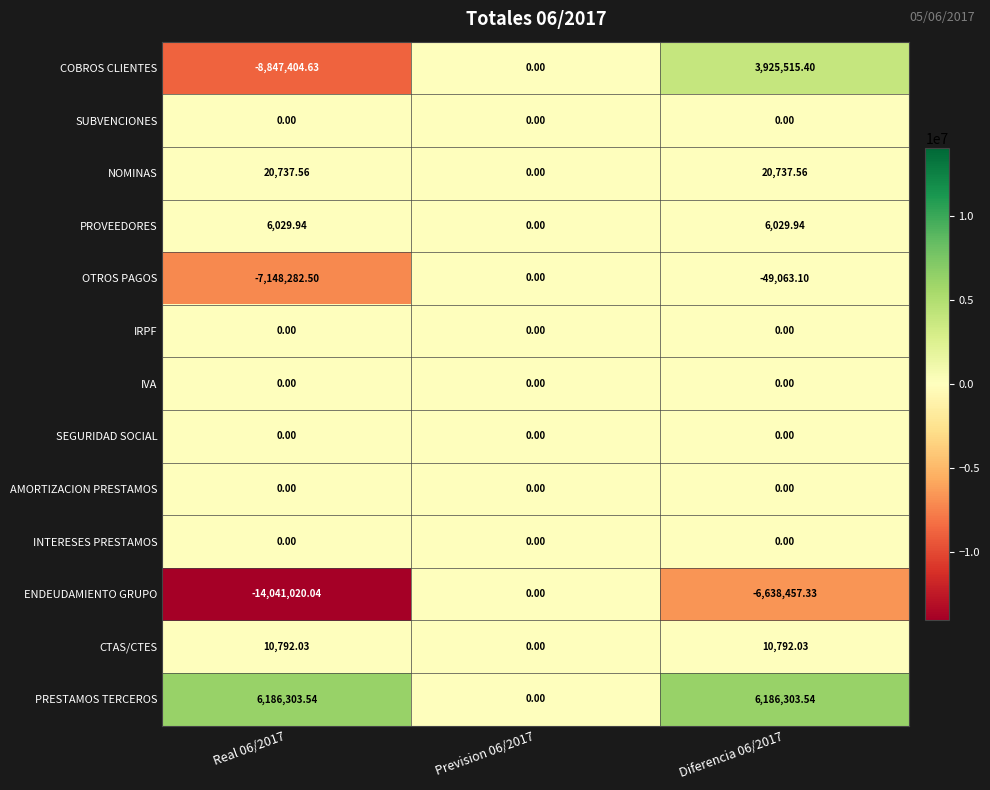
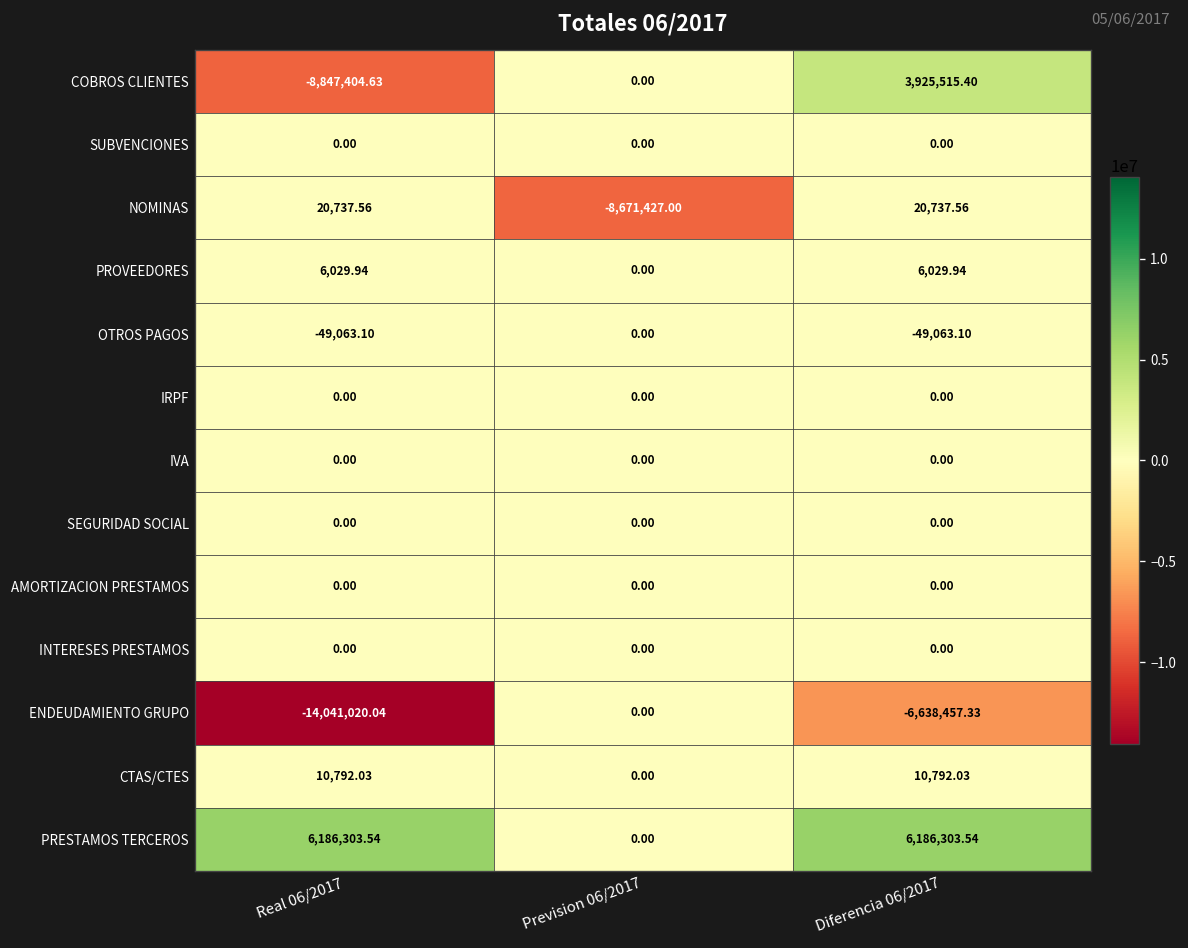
  {
    "COBROS CLIENTES": {
      "Real 06/2017": "-8,847,404.63",
      "Prevision 06/2017": "0.00",
      "Diferencia 06/2017": "3,925,515.40"
    },
    "SUBVENCIONES": {
      "Real 06/2017": "0.00",
      "Prevision 06/2017": "0.00",
      "Diferencia 06/2017": "0.00"
    },
    "NOMINAS": {
      "Real 06/2017": "20,737.56",
-     "Prevision 06/2017": "0.00",
+     "Prevision 06/2017": "-8,671,427.00",
      "Diferencia 06/2017": "20,737.56"
    },
    "PROVEEDORES": {
      "Real 06/2017": "6,029.94",
      "Prevision 06/2017": "0.00",
      "Diferencia 06/2017": "6,029.94"
    },
    "OTROS PAGOS": {
-     "Real 06/2017": "-7,148,282.50",
+     "Real 06/2017": "-49,063.10",
      "Prevision 06/2017": "0.00",
      "Diferencia 06/2017": "-49,063.10"
    },
    "IRPF": {
      "Real 06/2017": "0.00",
      "Prevision 06/2017": "0.00",
      "Diferencia 06/2017": "0.00"
    },
    "IVA": {
      "Real 06/2017": "0.00",
      "Prevision 06/2017": "0.00",
      "Diferencia 06/2017": "0.00"
    },
    "SEGURIDAD SOCIAL": {
      "Real 06/2017": "0.00",
      "Prevision 06/2017": "0.00",
      "Diferencia 06/2017": "0.00"
    },
    "AMORTIZACION PRESTAMOS": {
      "Real 06/2017": "0.00",
      "Prevision 06/2017": "0.00",
      "Diferencia 06/2017": "0.00"
    },
    "INTERESES PRESTAMOS": {
      "Real 06/2017": "0.00",
      "Prevision 06/2017": "0.00",
      "Diferencia 06/2017": "0.00"
    },
    "ENDEUDAMIENTO GRUPO": {
      "Real 06/2017": "-14,041,020.04",
      "Prevision 06/2017": "0.00",
      "Diferencia 06/2017": "-6,638,457.33"
    },
    "CTAS/CTES": {
      "Real 06/2017": "10,792.03",
      "Prevision 06/2017": "0.00",
      "Diferencia 06/2017": "10,792.03"
    },
    "PRESTAMOS TERCEROS": {
      "Real 06/2017": "6,186,303.54",
      "Prevision 06/2017": "0.00",
      "Diferencia 06/2017": "6,186,303.54"
    }
  }
